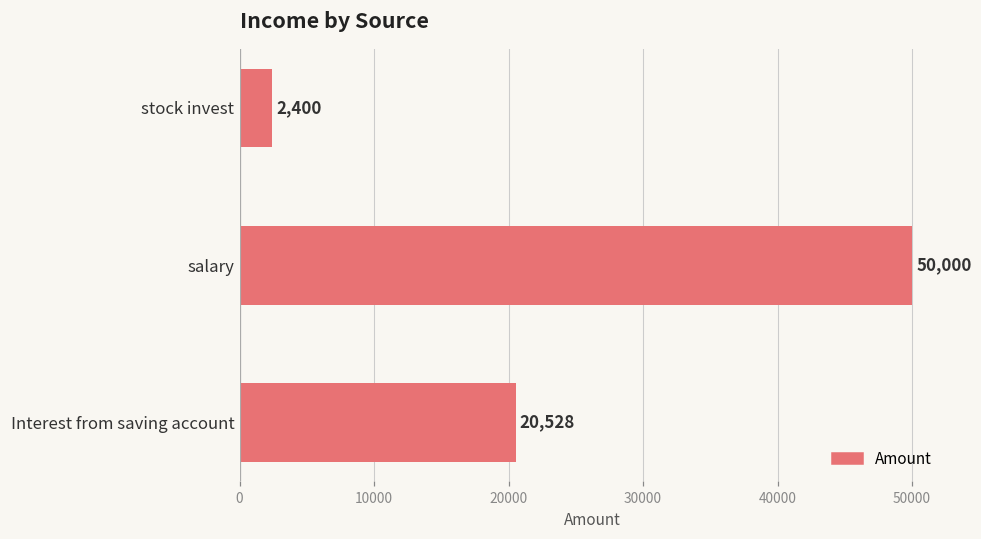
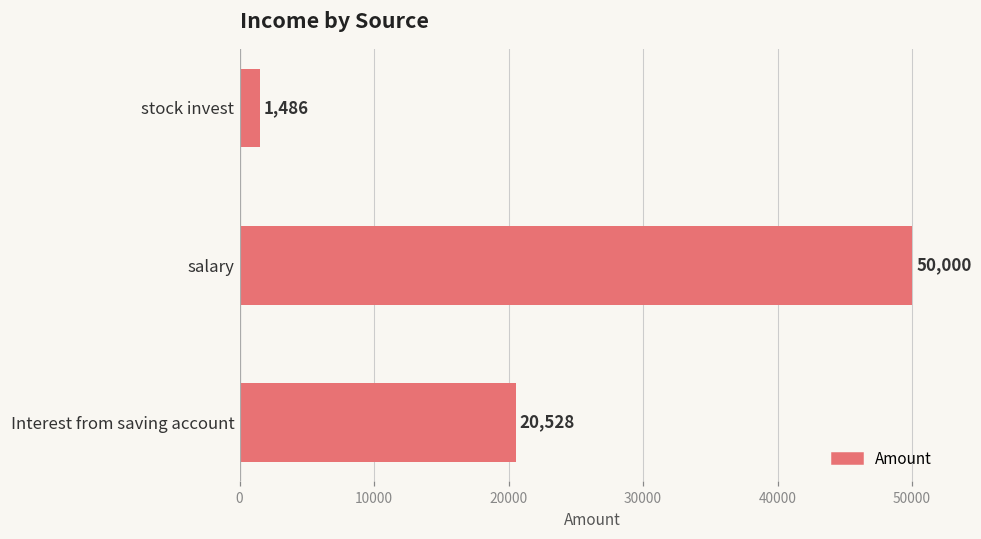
  {
-   "stock invest": "2,400",
+   "stock invest": "1,486",
    "salary": "50,000",
    "Interest from saving account": "20,528"
  }
